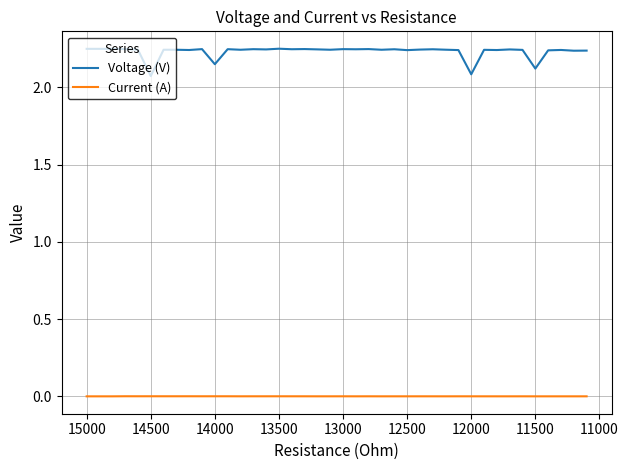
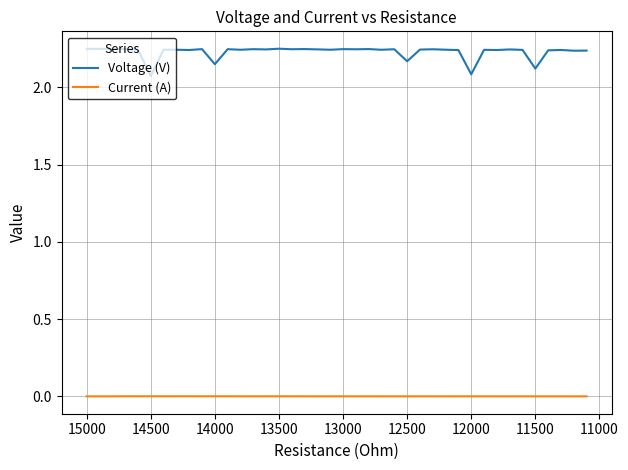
  {
    "Voltage (V)": {
      "14000": 2.15,
      "13500": 2.25,
      "13000": 2.25,
-     "12500": 2.24,
+     "12500": 2.17,
      "12000": 2.09,
      "11500": 2.12
    },
    "Current (A)": {
      "15000": 0.00,
      "14500": 0.00,
      "14000": 0.00,
      "13500": 0.00,
      "13000": 0.00,
      "12500": 0.00,
      "12000": 0.00,
      "11500": 0.00
    }
  }
